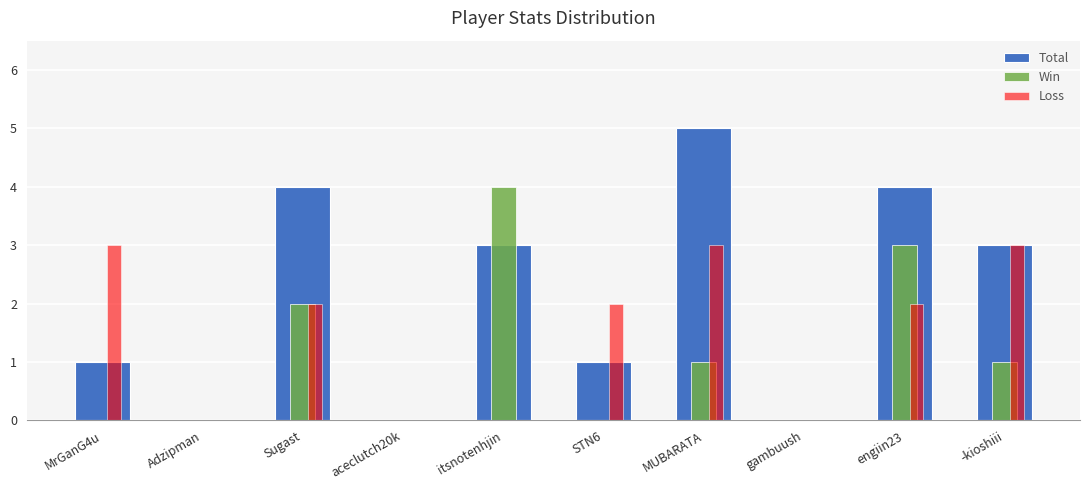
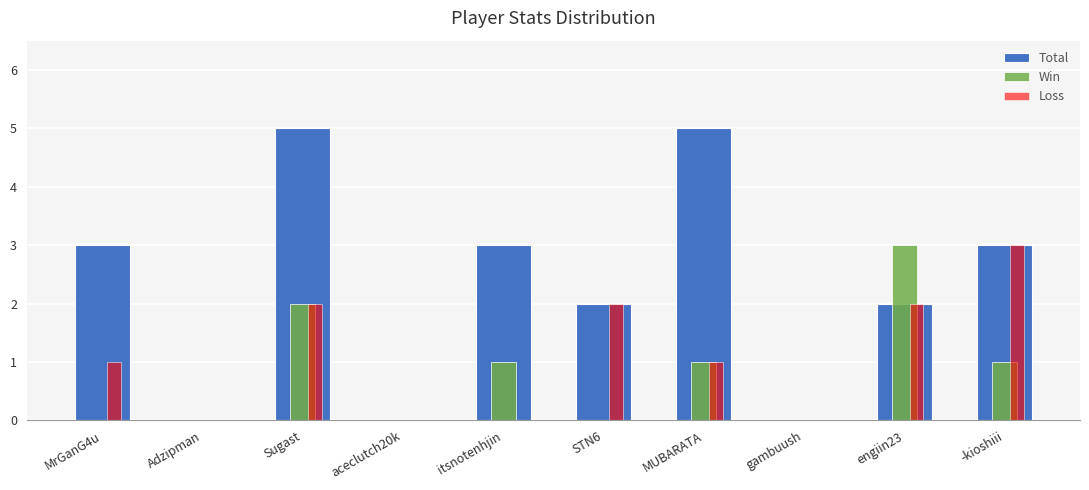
  {
    "Total": {
-     "MrGanG4u": 1,
+     "MrGanG4u": 3,
      "Adzipman": 0,
-     "Sugast": 4,
+     "Sugast": 5,
      "aceclutch20k": 0,
-     "STN6": 1,
+     "STN6": 2,
      "MUBARATA": 5,
      "gambuush": 0,
-     "engiin23": 4,
+     "engiin23": 2,
      "-kioshiii": 3
    },
    "Win": {
      "MrGanG4u": 0,
      "Adzipman": 0,
      "aceclutch20k": 0,
-     "itsnotenhjin": 4,
+     "itsnotenhjin": 1,
      "STN6": 0,
      "gambuush": 0
    },
    "Loss": {
-     "MrGanG4u": 3,
+     "MrGanG4u": 1,
      "Adzipman": 0,
      "aceclutch20k": 0,
      "itsnotenhjin": 0,
      "STN6": 2,
-     "MUBARATA": 3,
+     "MUBARATA": 1,
      "gambuush": 0,
      "-kioshiii": 3
    }
  }
